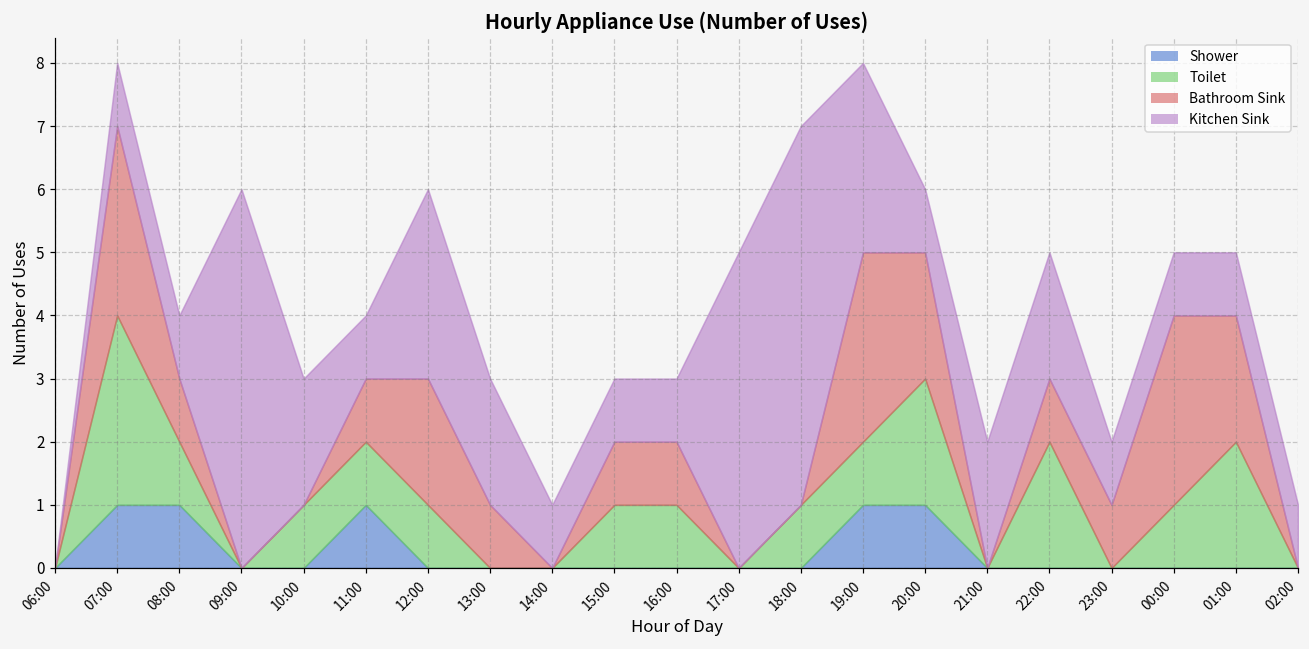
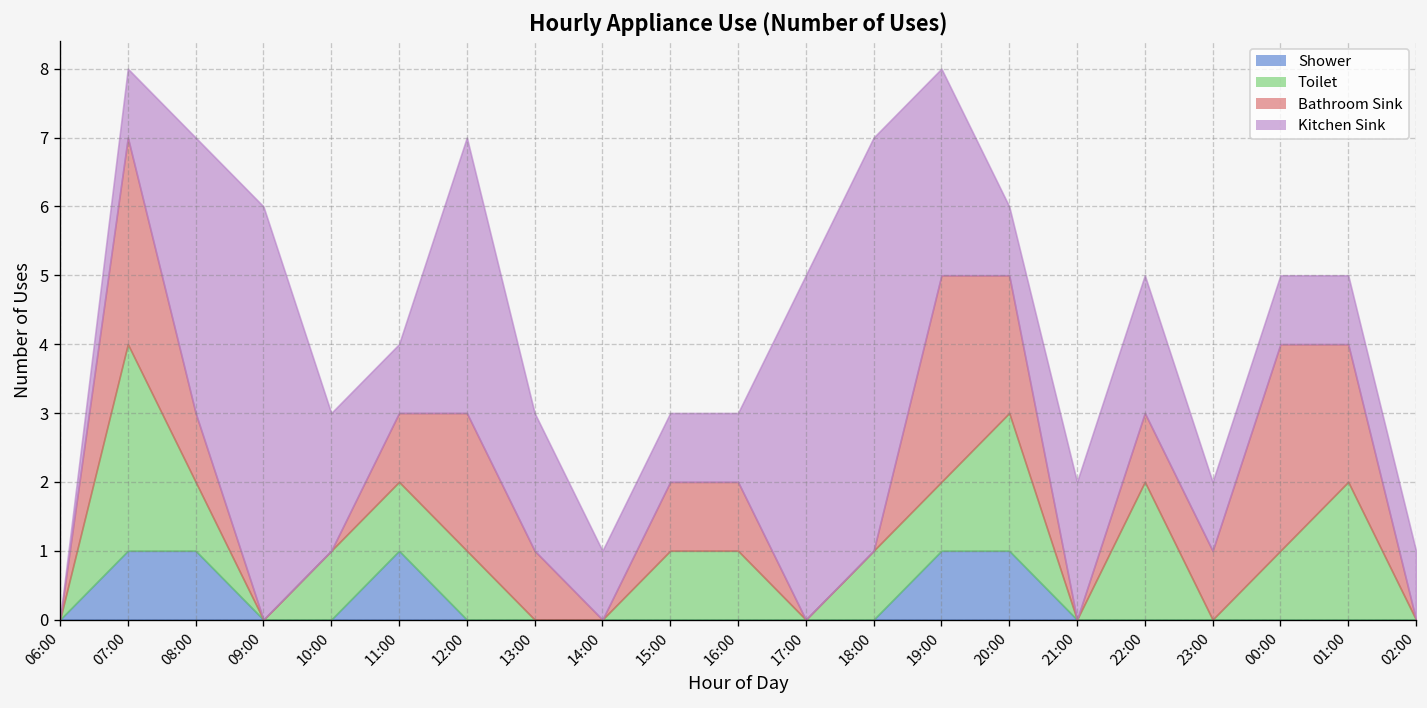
  {
    "Bathroom Sink": {
      "07:00": 3,
      "08:00": 1,
      "11:00": 1,
      "12:00": 2,
      "13:00": 1,
      "15:00": 1,
      "16:00": 1,
      "19:00": 3,
      "20:00": 2,
      "22:00": 1,
      "23:00": 1,
      "00:00": 3,
      "01:00": 2
    },
    "Kitchen Sink": {
      "07:00": 1,
-     "08:00": 1,
+     "08:00": 4,
      "09:00": 6,
      "10:00": 2,
      "11:00": 1,
-     "12:00": 3,
+     "12:00": 4,
      "13:00": 2,
      "14:00": 1,
      "15:00": 1,
      "16:00": 1,
      "17:00": 5,
      "18:00": 6,
      "19:00": 3,
      "20:00": 1,
      "21:00": 2,
      "22:00": 2,
      "23:00": 1,
      "00:00": 1,
      "01:00": 1,
      "02:00": 1
    }
  }
